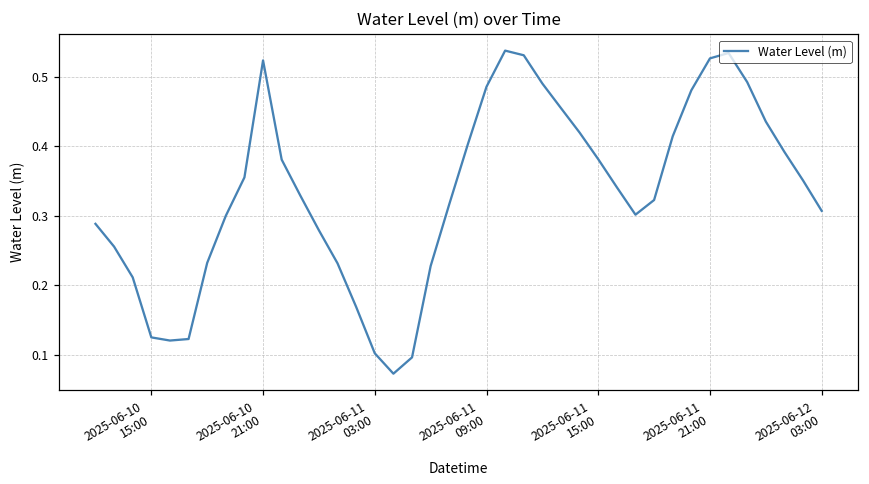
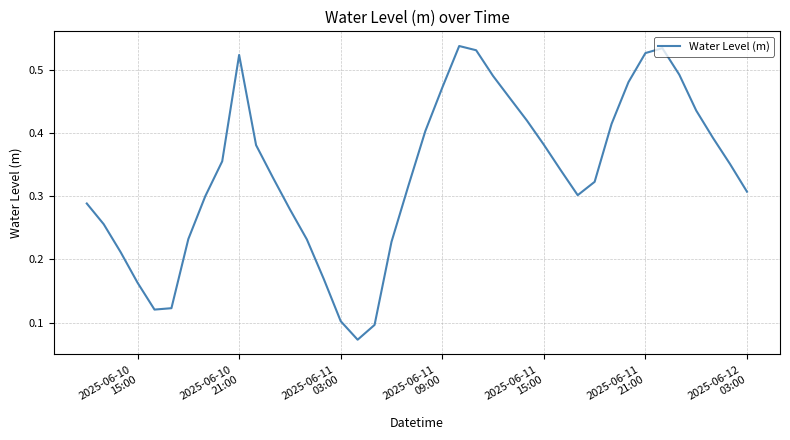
  {
-   "2025-06-10 15:00": 0.13,
+   "2025-06-10 15:00": 0.16,
    "2025-06-10 21:00": 0.52,
    "2025-06-11 03:00": 0.10,
-   "2025-06-11 09:00": 0.49,
+   "2025-06-11 09:00": 0.47,
    "2025-06-11 15:00": 0.38,
    "2025-06-11 21:00": 0.53,
    "2025-06-12 03:00": 0.31
  }
